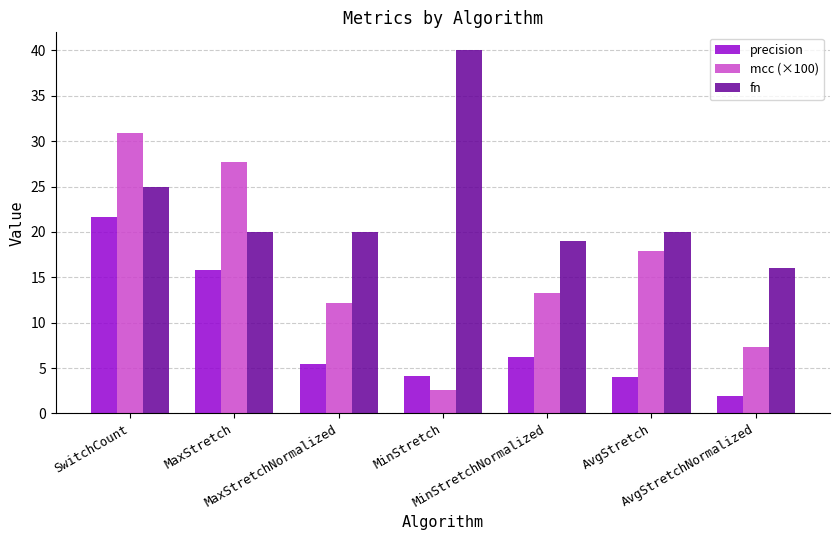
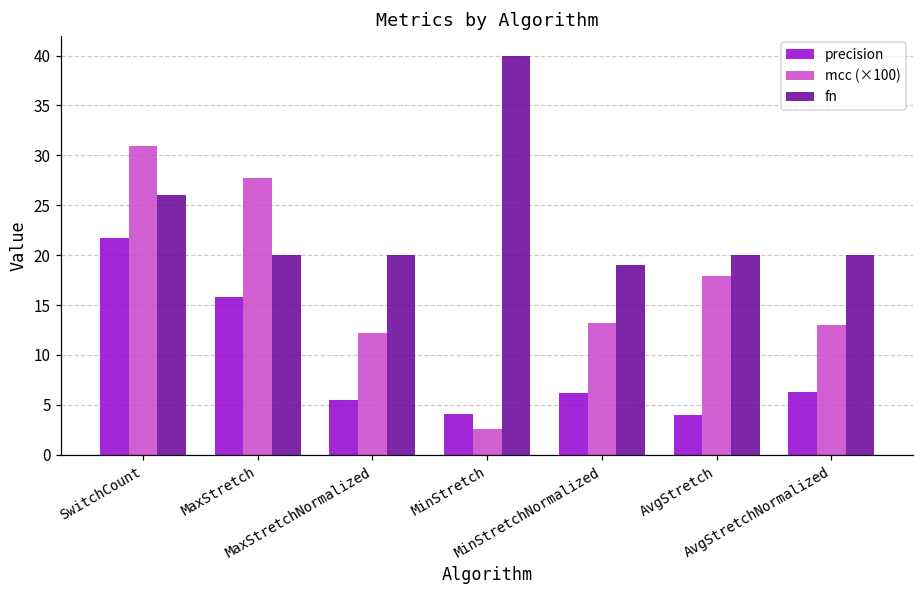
  {
    "precision": {
      "SwitchCount": 22,
      "MaxStretch": 16,
      "MaxStretchNormalized": 5,
      "MinStretch": 4,
      "MinStretchNormalized": 6,
      "AvgStretch": 4,
-     "AvgStretchNormalized": 2
+     "AvgStretchNormalized": 6
    },
    "mcc (×100)": {
      "SwitchCount": 31,
      "MaxStretch": 28,
      "MaxStretchNormalized": 12,
      "MinStretch": 3,
      "MinStretchNormalized": 13,
      "AvgStretch": 18,
-     "AvgStretchNormalized": 7
+     "AvgStretchNormalized": 13
    },
    "fn": {
-     "SwitchCount": 25,
+     "SwitchCount": 26,
      "MaxStretch": 20,
      "MaxStretchNormalized": 20,
      "MinStretch": 40,
      "MinStretchNormalized": 19,
      "AvgStretch": 20,
-     "AvgStretchNormalized": 16
+     "AvgStretchNormalized": 20
    }
  }
